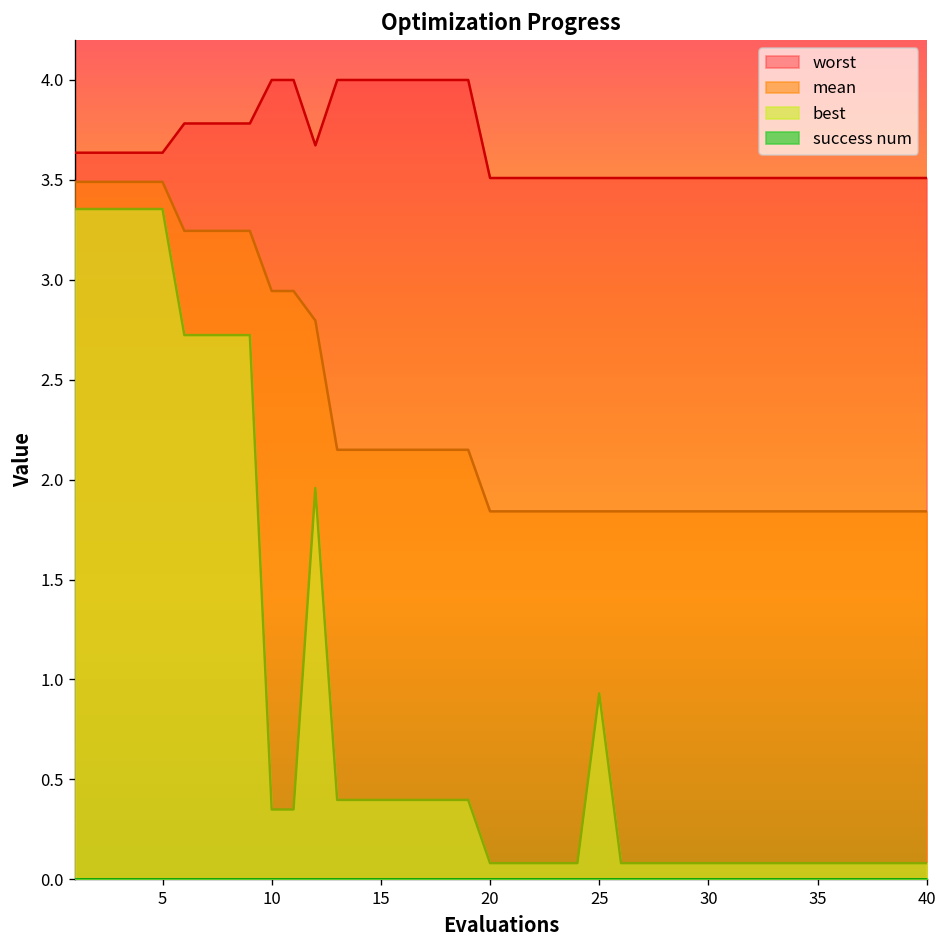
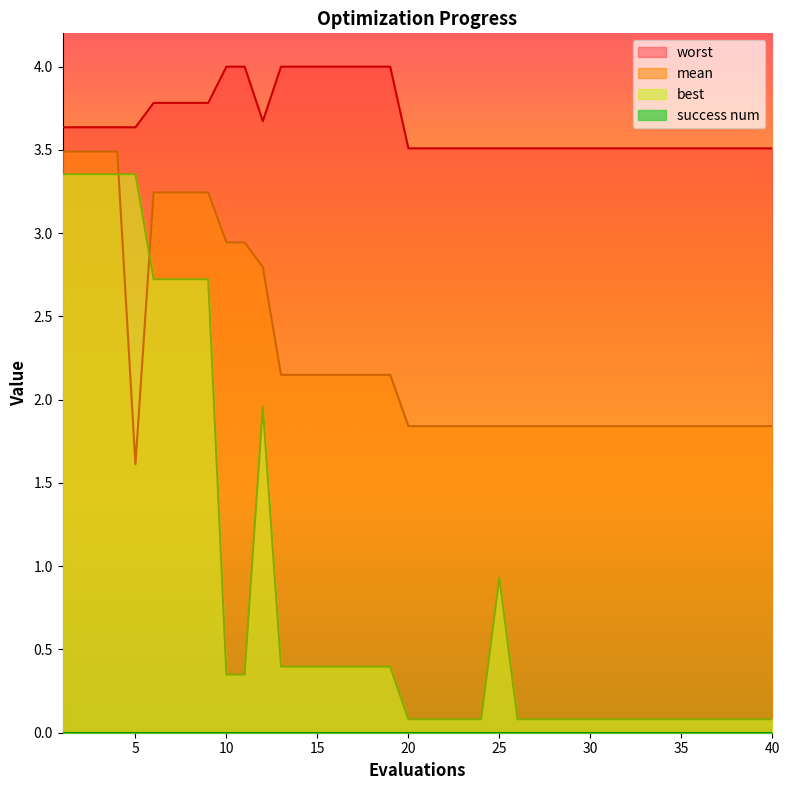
  {
    "worst": {
      "5": 3.64,
      "10": 4.00,
      "15": 4.00,
      "20": 3.51,
      "25": 3.51,
      "30": 3.51,
      "35": 3.51,
      "40": 3.51
    },
    "mean": {
-     "5": 3.49,
+     "5": 1.61,
      "10": 2.94,
      "15": 2.15,
      "20": 1.84,
      "25": 1.84,
      "30": 1.84,
      "35": 1.84,
      "40": 1.84
    },
    "best": {
      "5": 3.35,
      "10": 0.35,
      "15": 0.40,
      "20": 0.08,
      "25": 0.93,
      "30": 0.08,
      "35": 0.08,
      "40": 0.08
    },
    "success num": {
      "5": 0.00,
      "10": 0.00,
      "15": 0.00,
      "20": 0.00,
      "25": 0.00,
      "30": 0.00,
      "35": 0.00,
      "40": 0.00
    }
  }
